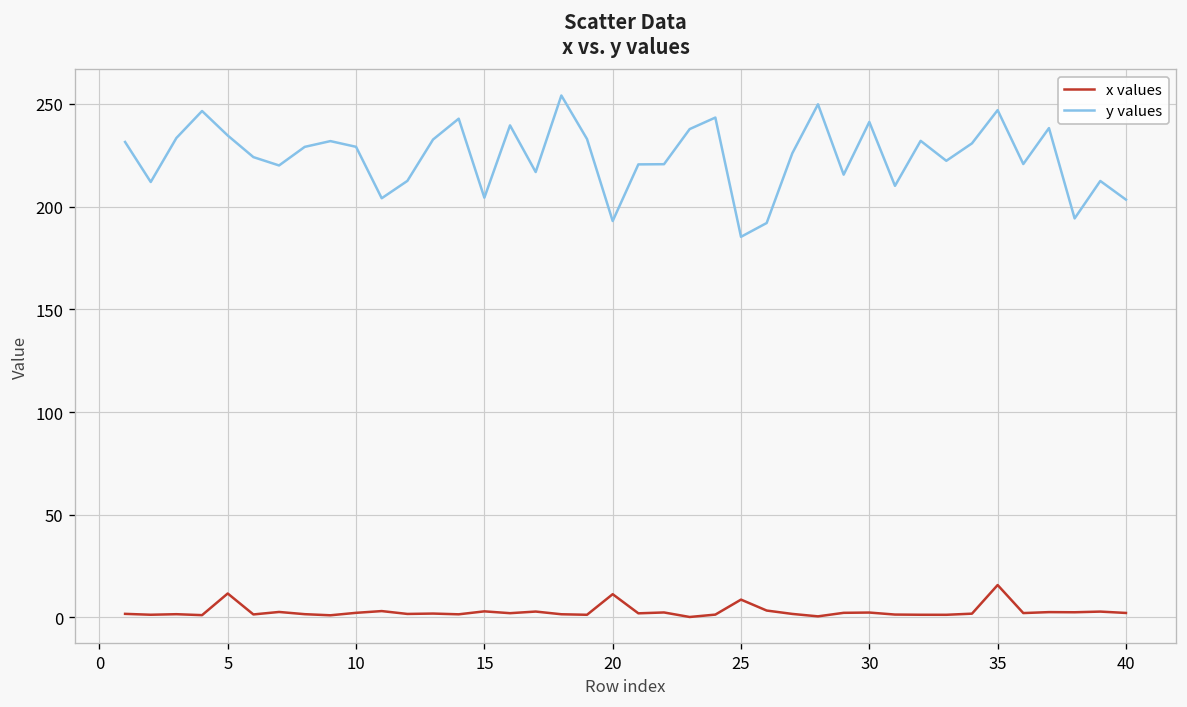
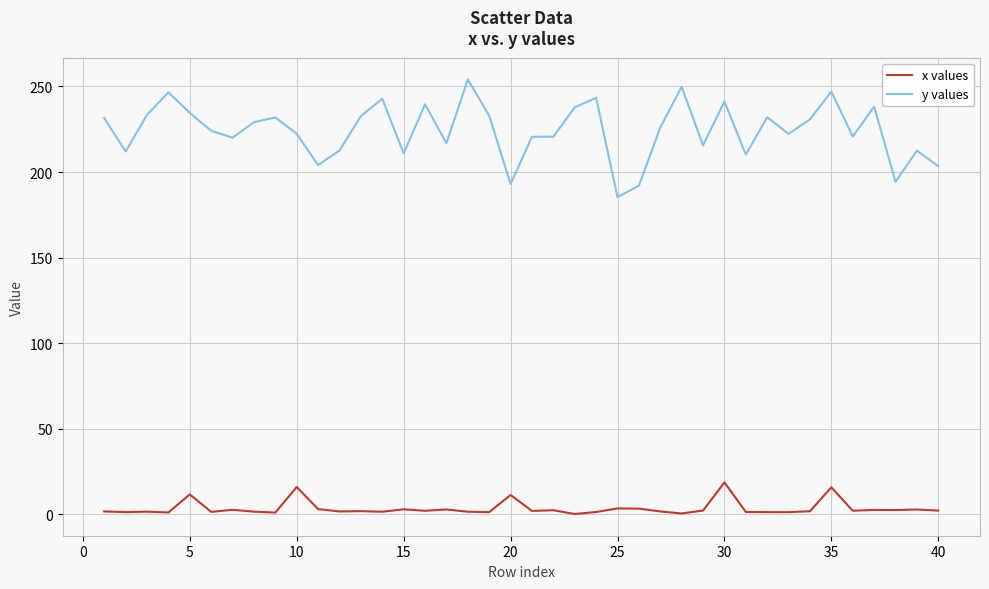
  {
    "x values": {
      "5": 12,
-     "10": 2,
+     "10": 16,
      "15": 3,
      "20": 11,
-     "25": 9,
-     "30": 2,
+     "25": 3,
+     "30": 19,
      "35": 16,
      "40": 2
    },
    "y values": {
      "5": 235,
-     "10": 229,
-     "15": 204,
+     "10": 222,
+     "15": 211,
      "20": 193,
      "25": 185,
      "30": 241,
      "35": 247,
      "40": 203
    }
  }
